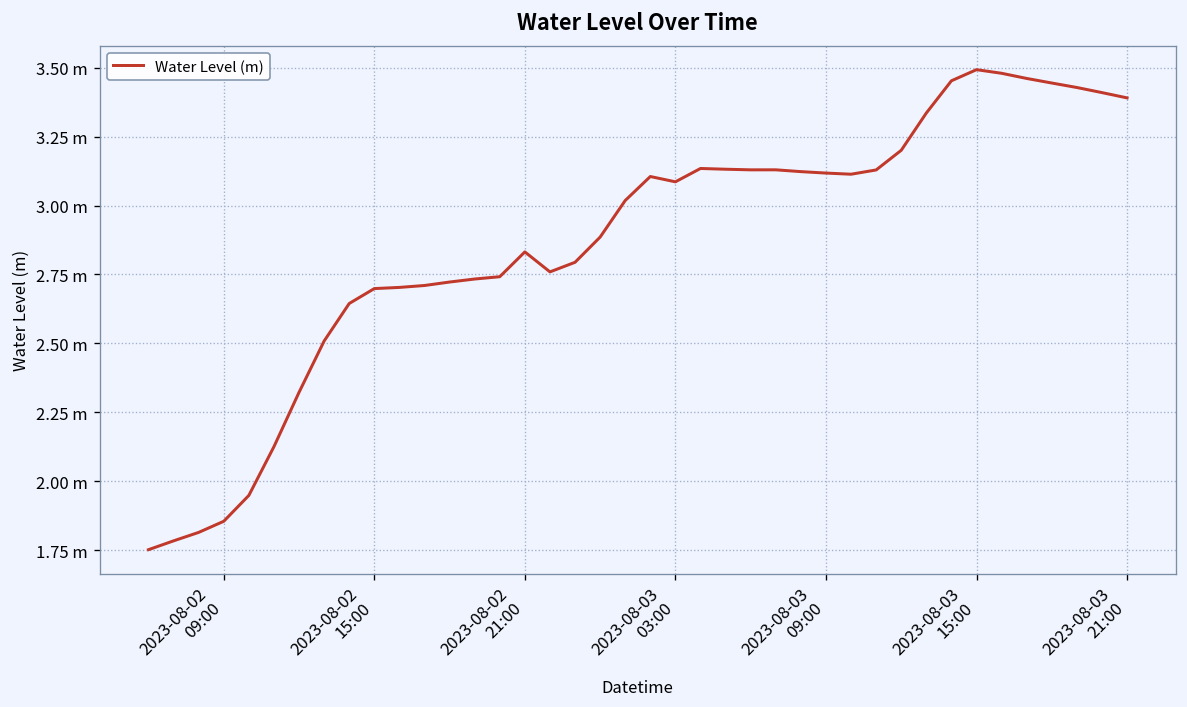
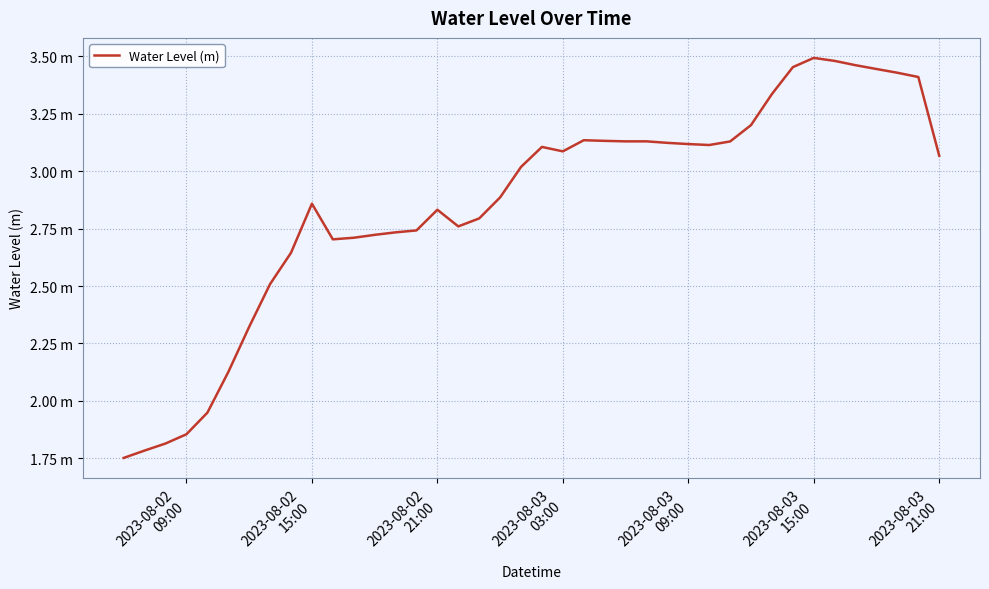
  {
    "2023-08-02 09:00": "1.86 m",
-   "2023-08-02 15:00": "2.70 m",
+   "2023-08-02 15:00": "2.86 m",
    "2023-08-02 21:00": "2.83 m",
    "2023-08-03 03:00": "3.09 m",
    "2023-08-03 09:00": "3.12 m",
    "2023-08-03 15:00": "3.49 m",
-   "2023-08-03 21:00": "3.39 m"
+   "2023-08-03 21:00": "3.07 m"
  }
